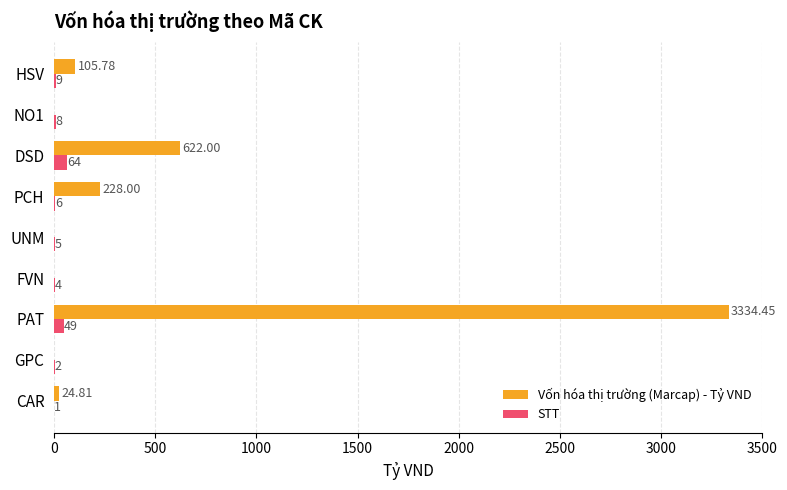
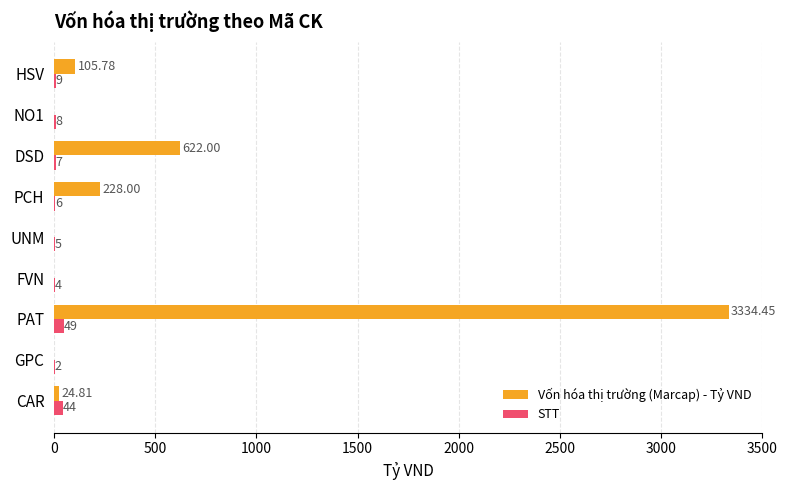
  {
    "Vốn hóa thị trường (Marcap) - Tỷ VND": {
      "HSV": 105.78,
      "DSD": 622.00,
      "PCH": 228.00,
      "PAT": 3334.45,
      "CAR": 24.81
    },
    "STT": {
      "HSV": 9,
      "NO1": 8,
-     "DSD": 64,
+     "DSD": 7,
      "PCH": 6,
      "UNM": 5,
      "FVN": 4,
      "PAT": 49,
      "GPC": 2,
-     "CAR": 1
+     "CAR": 44
    }
  }
